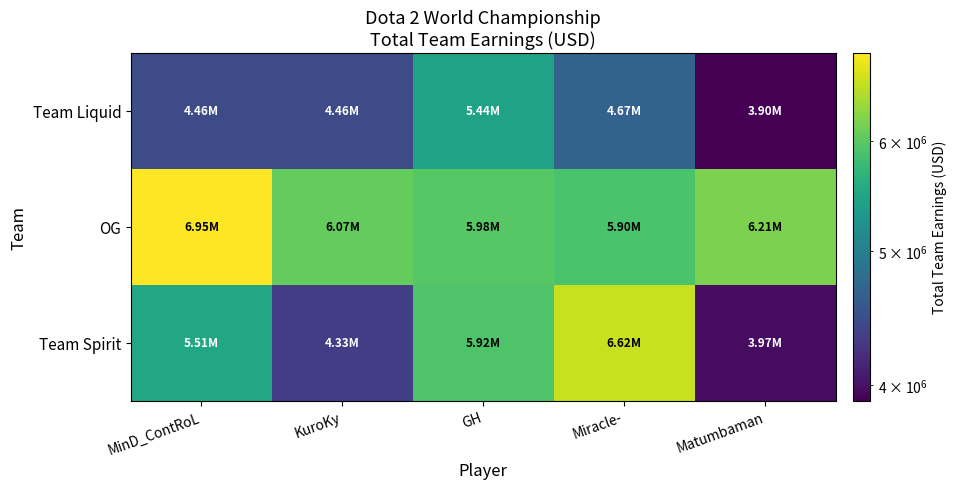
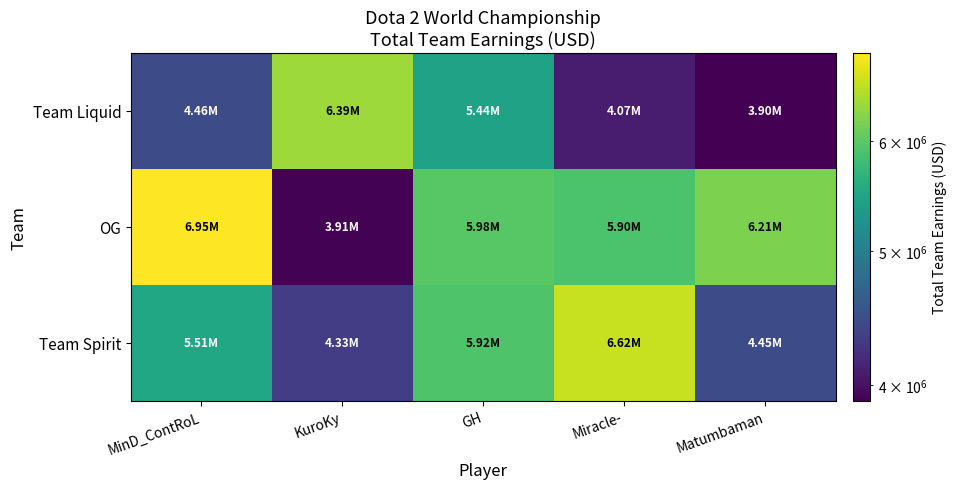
  {
    "Team Liquid": {
      "MinD_ContRoL": "4.46M",
-     "KuroKy": "4.46M",
+     "KuroKy": "6.39M",
      "GH": "5.44M",
-     "Miracle-": "4.67M",
+     "Miracle-": "4.07M",
      "Matumbaman": "3.90M"
    },
    "OG": {
      "MinD_ContRoL": "6.95M",
-     "KuroKy": "6.07M",
+     "KuroKy": "3.91M",
      "GH": "5.98M",
      "Miracle-": "5.90M",
      "Matumbaman": "6.21M"
    },
    "Team Spirit": {
      "MinD_ContRoL": "5.51M",
      "KuroKy": "4.33M",
      "GH": "5.92M",
      "Miracle-": "6.62M",
-     "Matumbaman": "3.97M"
+     "Matumbaman": "4.45M"
    }
  }
